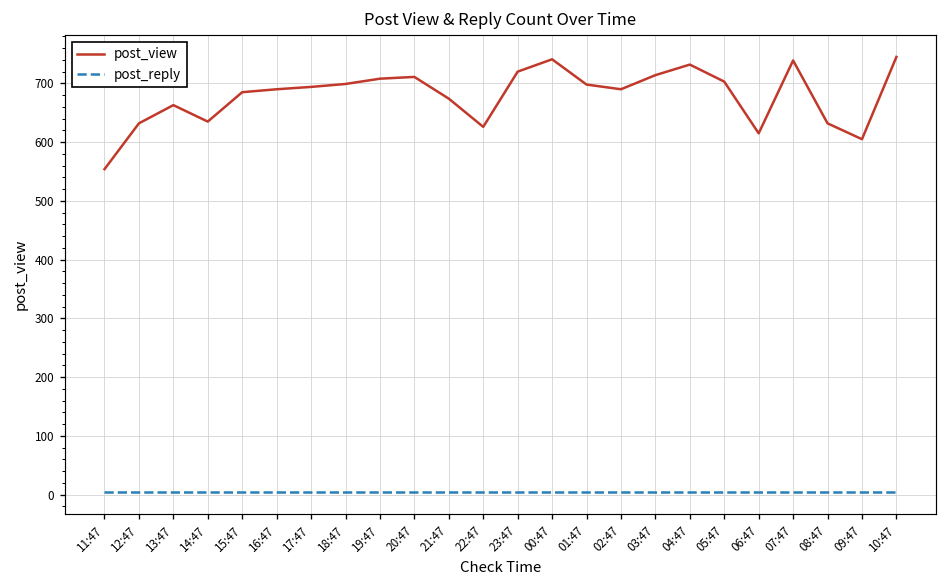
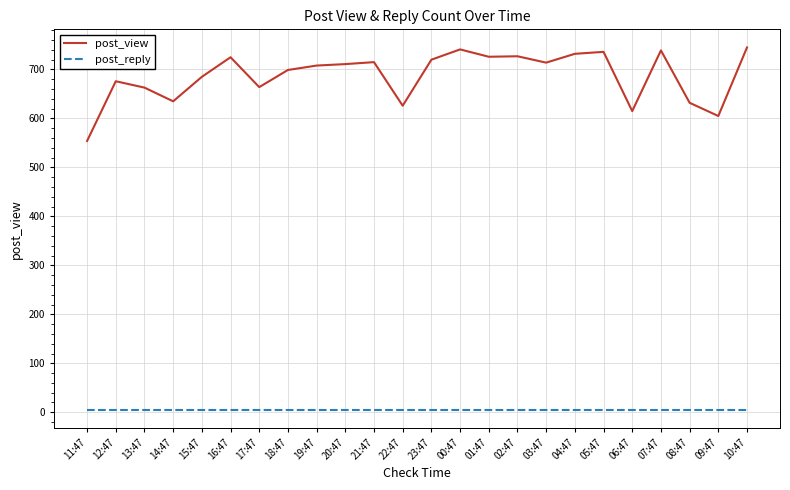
  {
    "post_view": {
      "11:47": 550,
-     "12:47": 630,
+     "12:47": 680,
      "13:47": 660,
      "14:47": 640,
      "15:47": 690,
-     "16:47": 690,
-     "17:47": 690,
+     "16:47": 730,
+     "17:47": 660,
      "18:47": 700,
      "19:47": 710,
      "20:47": 710,
-     "21:47": 670,
+     "21:47": 720,
      "22:47": 630,
      "23:47": 720,
      "00:47": 740,
-     "01:47": 700,
-     "02:47": 690,
+     "01:47": 730,
+     "02:47": 730,
      "03:47": 710,
      "04:47": 730,
-     "05:47": 700,
+     "05:47": 740,
      "06:47": 620,
      "07:47": 740,
      "08:47": 630,
      "09:47": 610,
      "10:47": 750
    },
    "post_reply": {
      "11:47": 10,
      "12:47": 10,
      "13:47": 10,
      "14:47": 10,
      "15:47": 10,
      "16:47": 10,
      "17:47": 10,
      "18:47": 10,
      "19:47": 10,
      "20:47": 10,
      "21:47": 10,
      "22:47": 10,
      "23:47": 10,
      "00:47": 10,
      "01:47": 10,
      "02:47": 10,
      "03:47": 10,
      "04:47": 10,
      "05:47": 10,
      "06:47": 10,
      "07:47": 10,
      "08:47": 10,
      "09:47": 10,
      "10:47": 10
    }
  }
